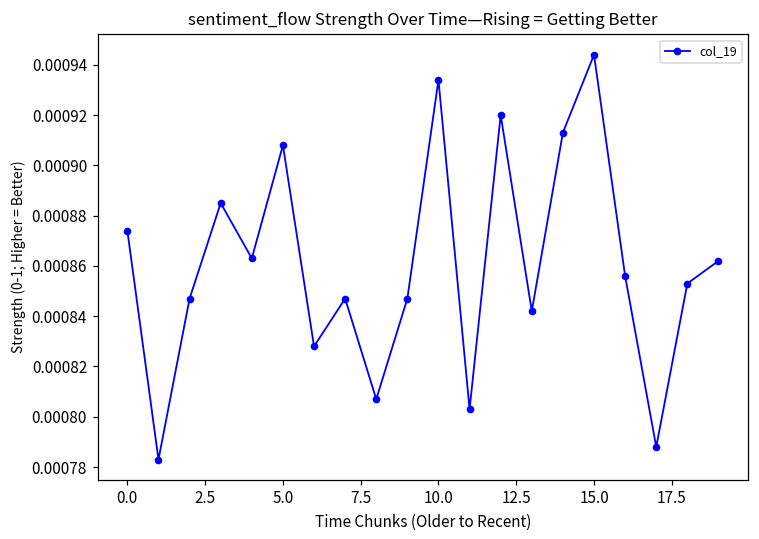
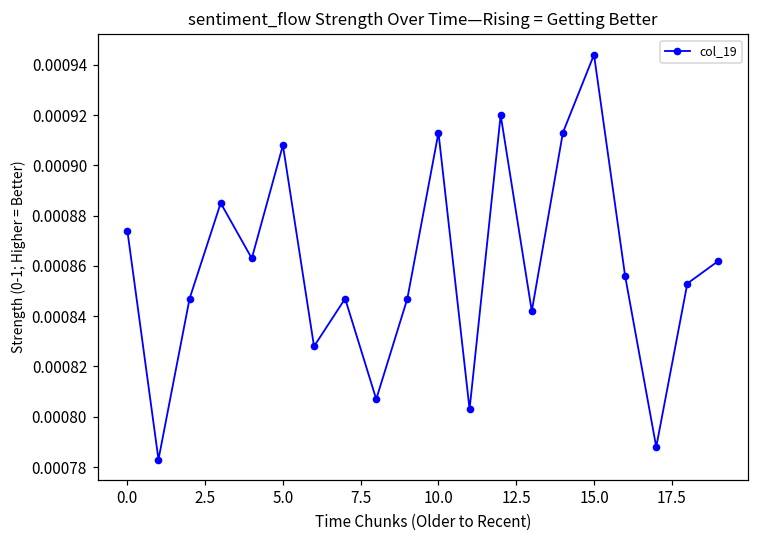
  {
    "0.0": 0.000874,
    "5.0": 0.000908,
-   "10.0": 0.000934,
+   "10.0": 0.000913,
    "15.0": 0.000944
  }
